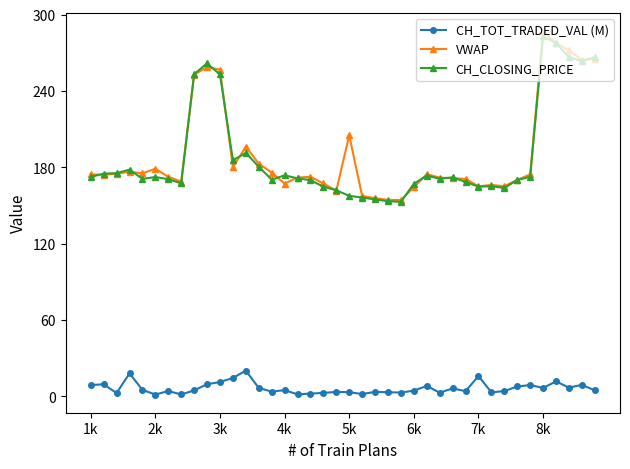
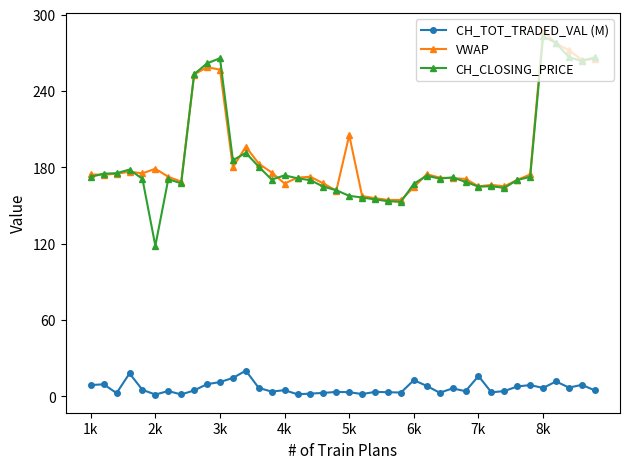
  {
    "CH_TOT_TRADED_VAL (M)": {
      "1k": 9,
      "2k": 1,
      "3k": 11,
      "4k": 5,
      "5k": 3,
-     "6k": 4,
+     "6k": 13,
      "7k": 16,
      "8k": 7
    },
    "VWAP": {
      "2k": 179,
      "3k": 257,
      "4k": 167,
      "5k": 205,
      "6k": 164
    },
    "CH_CLOSING_PRICE": {
-     "2k": 172,
-     "3k": 253,
+     "2k": 118,
+     "3k": 266,
      "4k": 174,
      "5k": 158,
      "6k": 167
    }
  }
